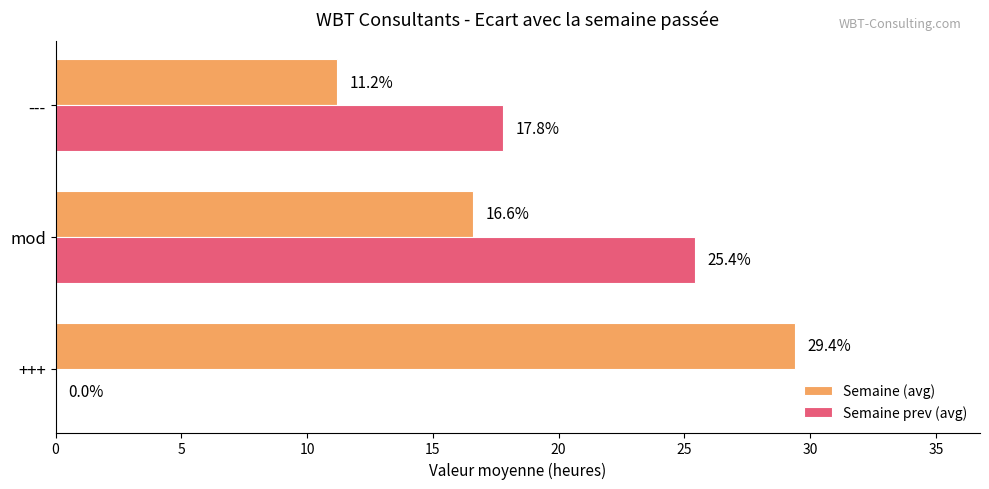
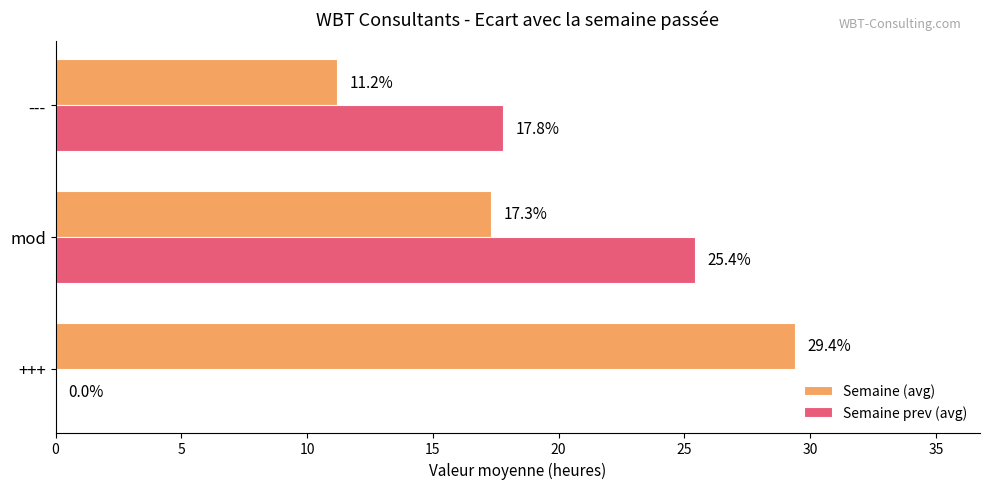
  {
    "Semaine (avg)": {
      "---": "11.2%",
-     "mod": "16.6%",
+     "mod": "17.3%",
      "+++": "29.4%"
    },
    "Semaine prev (avg)": {
      "---": "17.8%",
      "mod": "25.4%",
      "+++": "0.0%"
    }
  }
